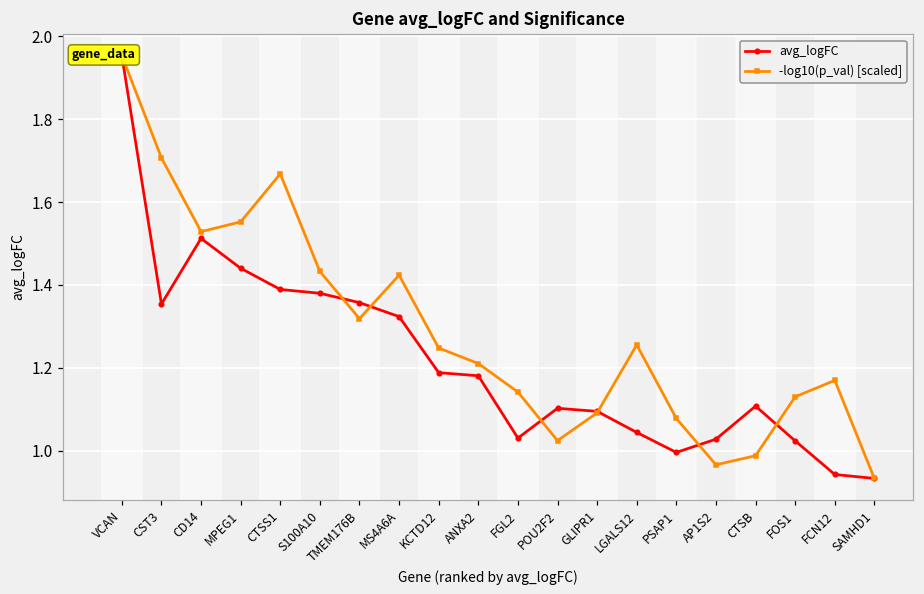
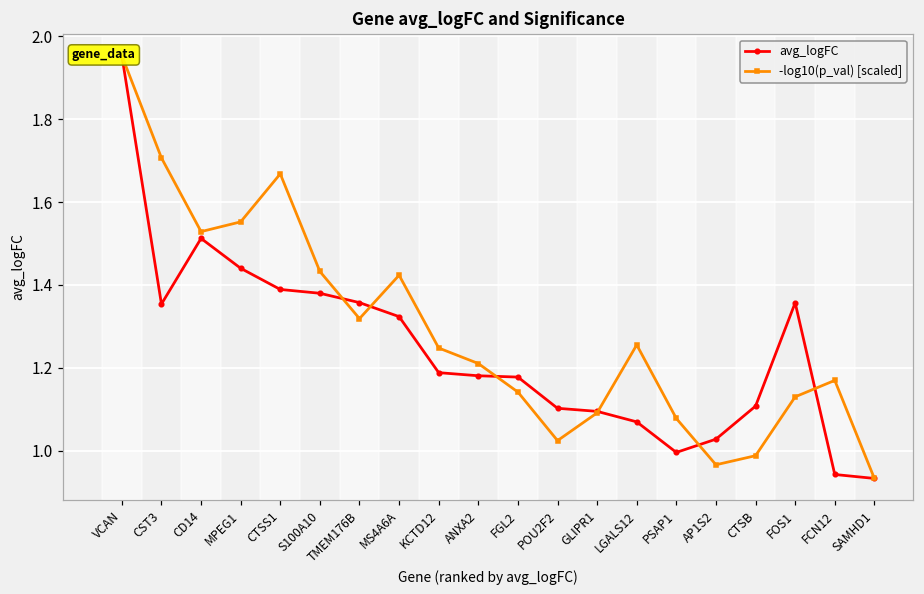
  {
    "avg_logFC": {
      "CST3": 1.35,
      "CD14": 1.51,
      "MPEG1": 1.44,
      "CTSS1": 1.39,
      "S100A10": 1.38,
      "TMEM176B": 1.36,
      "MS4A6A": 1.32,
      "KCTD12": 1.19,
      "ANXA2": 1.18,
-     "FGL2": 1.03,
+     "FGL2": 1.18,
      "POU2F2": 1.10,
-     "LGALS12": 1.04,
+     "LGALS12": 1.07,
      "PSAP1": 1.00,
      "AP1S2": 1.03,
      "CTSB": 1.11,
-     "FOS1": 1.02,
+     "FOS1": 1.36,
      "FCN12": 0.94
    },
    "-log10(p_val) [scaled]": {
      "CST3": 1.71,
      "CD14": 1.53,
      "MPEG1": 1.55,
      "CTSS1": 1.67,
      "S100A10": 1.43,
      "TMEM176B": 1.32,
      "MS4A6A": 1.42,
      "KCTD12": 1.25,
      "ANXA2": 1.21,
      "FGL2": 1.14,
      "POU2F2": 1.02,
      "LGALS12": 1.26,
      "PSAP1": 1.08,
      "AP1S2": 0.97,
      "CTSB": 0.99,
      "FOS1": 1.13,
      "FCN12": 1.17
    }
  }
